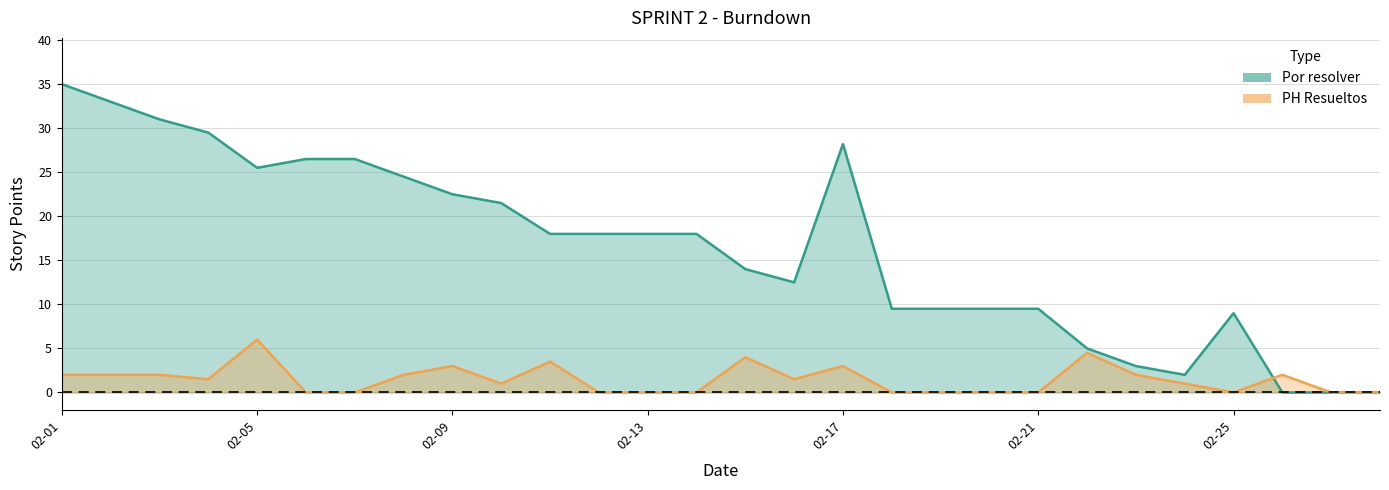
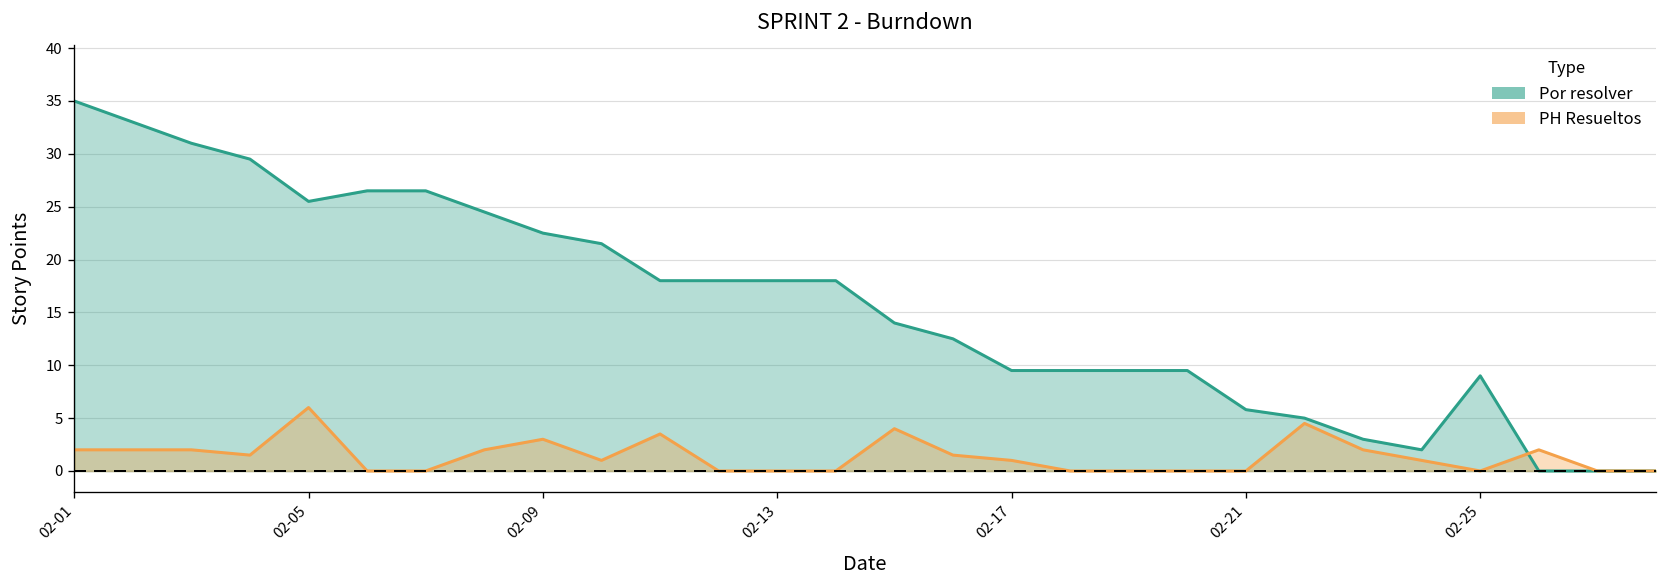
  {
    "Por resolver": {
      "02-01": 35,
      "02-05": 26,
      "02-09": 23,
      "02-13": 18,
-     "02-17": 28,
-     "02-21": 10,
+     "02-17": 10,
+     "02-21": 6,
      "02-25": 9
    },
    "PH Resueltos": {
      "02-01": 2,
      "02-05": 6,
      "02-09": 3,
      "02-13": 0,
-     "02-17": 3,
+     "02-17": 1,
      "02-21": 0,
      "02-25": 0
    }
  }
